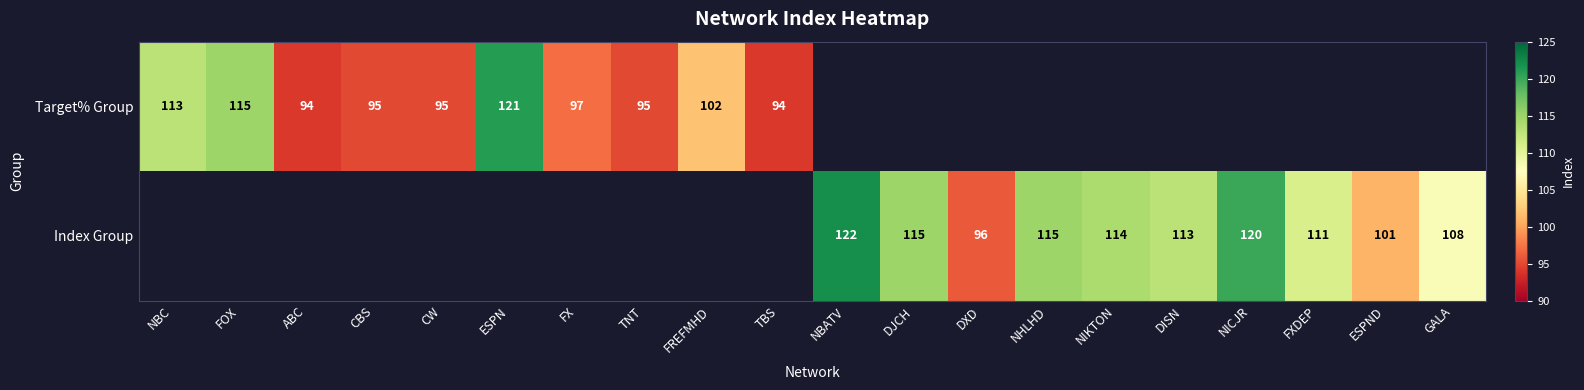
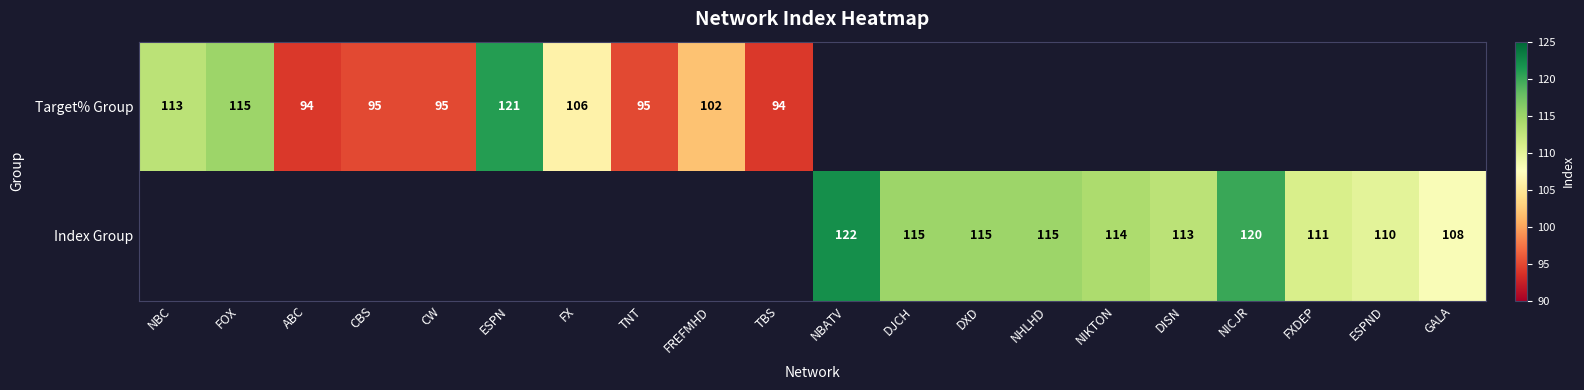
  {
    "Target% Group": {
      "NBC": 113,
      "FOX": 115,
      "ABC": 94,
      "CBS": 95,
      "CW": 95,
      "ESPN": 121,
-     "FX": 97,
+     "FX": 106,
      "TNT": 95,
      "FREFMHD": 102,
      "TBS": 94
    },
    "Index Group": {
      "NBATV": 122,
      "DJCH": 115,
-     "DXD": 96,
+     "DXD": 115,
      "NHLHD": 115,
      "NIKTON": 114,
      "DISN": 113,
      "NICJR": 120,
      "FXDEP": 111,
-     "ESPND": 101,
+     "ESPND": 110,
      "GALA": 108
    }
  }
